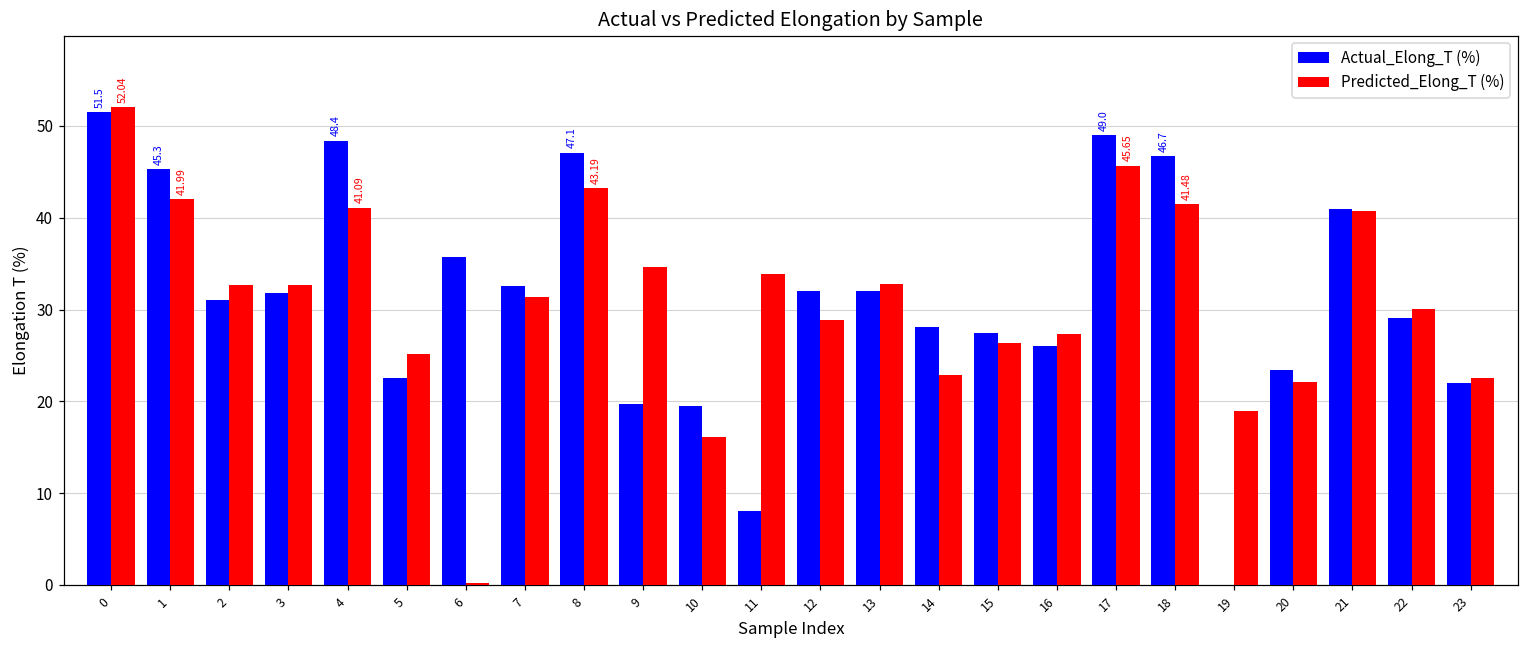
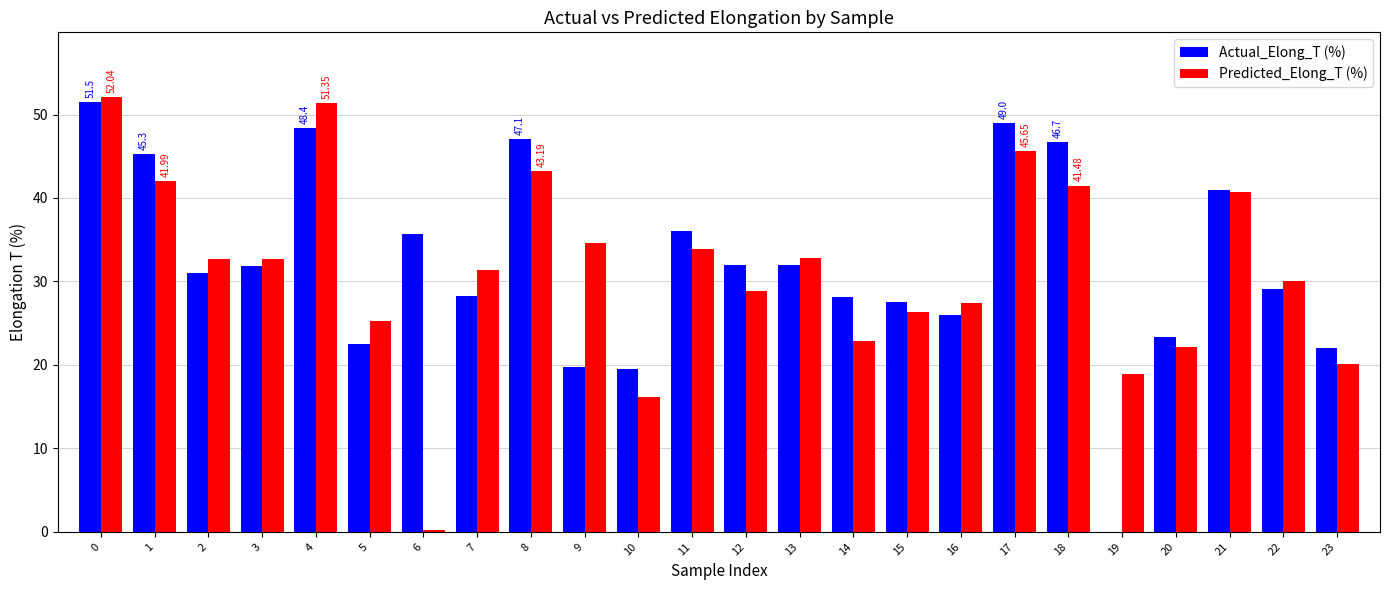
  {
    "Actual_Elong_T (%)": {
      "2": 31,
      "3": 32,
      "5": 23,
      "6": 36,
-     "7": 33,
+     "7": 28,
      "9": 20,
      "10": 20,
-     "11": 8,
+     "11": 36,
      "12": 32,
      "13": 32,
      "14": 28,
      "15": 28,
      "16": 26,
      "19": 0,
      "20": 23,
      "21": 41,
      "22": 29,
      "23": 22
    },
    "Predicted_Elong_T (%)": {
      "0": 52.04,
      "1": 41.99,
-     "4": 41.09,
+     "4": 51.35,
      "8": 43.19,
      "17": 45.65,
      "18": 41.48,
-     "23": 23
+     "23": 20
    }
  }
